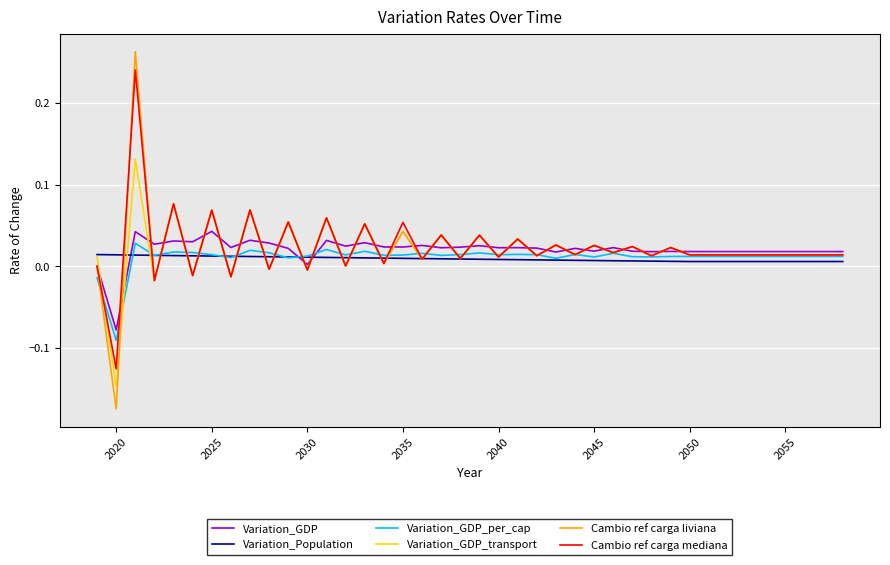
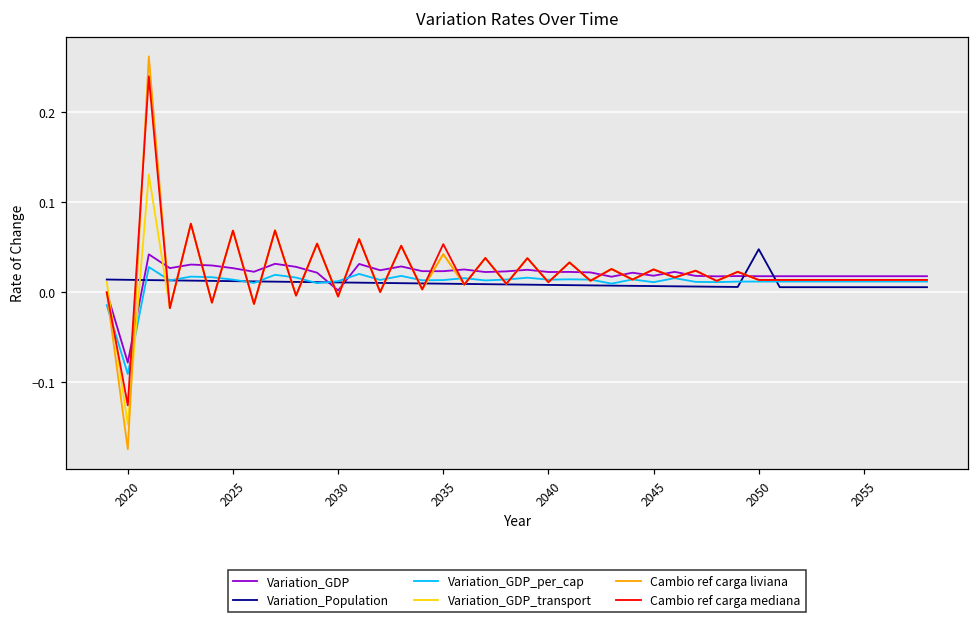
  {
    "Variation_GDP": {
      "2020": -0.08,
-     "2025": 0.04,
+     "2025": 0.03,
      "2030": 0.00,
      "2035": 0.02,
      "2040": 0.02,
      "2045": 0.02,
      "2050": 0.02,
      "2055": 0.02
    },
    "Variation_Population": {
      "2020": 0.01,
      "2035": 0.01,
      "2045": 0.01,
-     "2050": 0.01,
+     "2050": 0.05,
      "2055": 0.01
    },
    "Variation_GDP_per_cap": {
      "2020": -0.09,
      "2035": 0.01,
      "2045": 0.01
    },
    "Cambio ref carga mediana": {
      "2020": -0.13,
      "2035": 0.05
    }
  }
